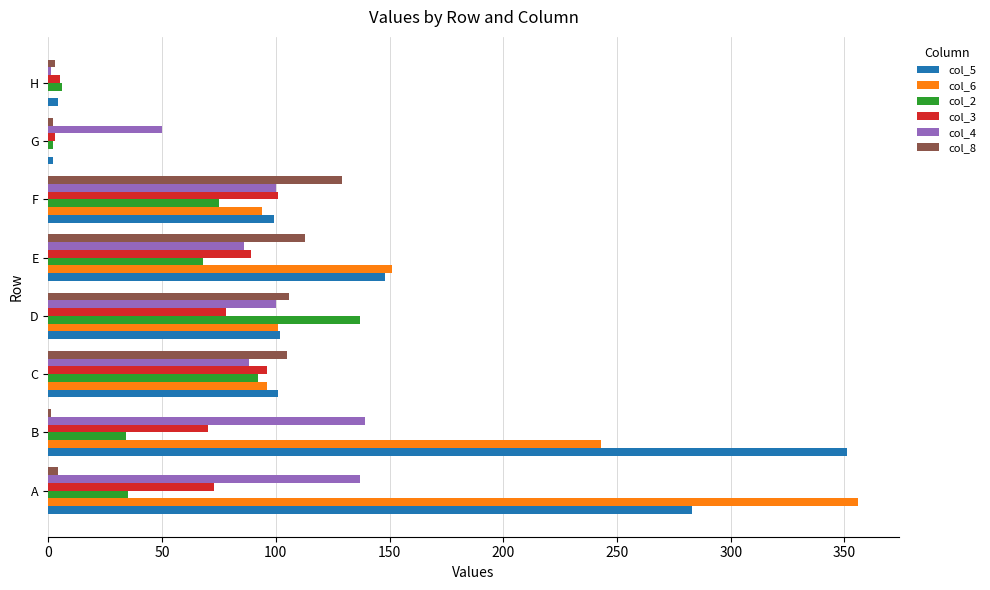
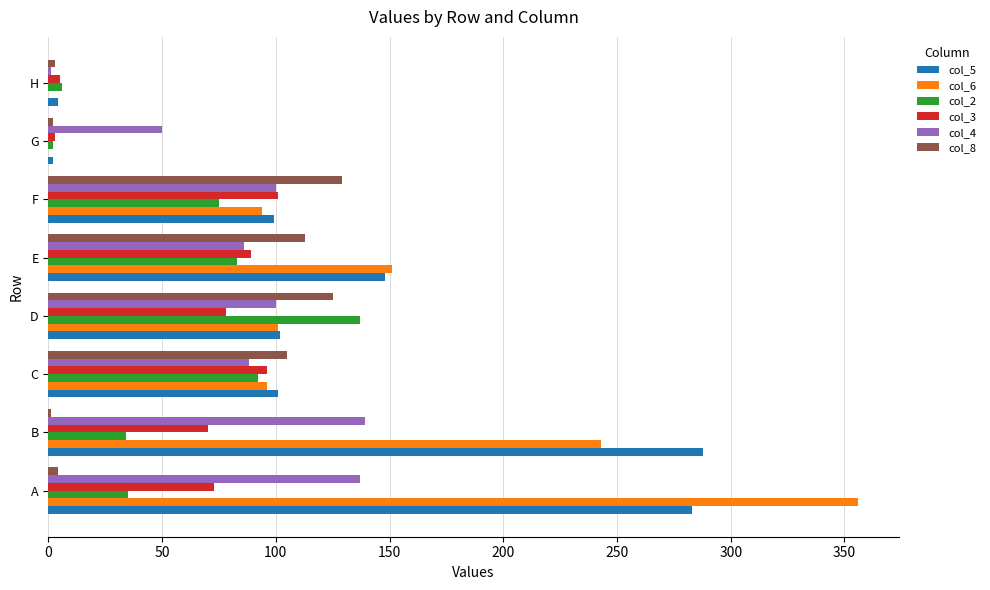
  {
    "col_5": {
      "H": 4,
      "G": 2,
      "F": 99,
      "E": 148,
      "D": 102,
      "C": 101,
-     "B": 351,
+     "B": 288,
      "A": 283
    },
    "col_6": {
      "H": 0,
      "G": 0,
      "F": 94,
      "E": 151,
      "D": 101,
      "C": 96,
      "B": 243,
      "A": 356
    },
    "col_2": {
      "H": 6,
      "G": 2,
      "F": 75,
-     "E": 68,
+     "E": 83,
      "D": 137,
      "C": 92,
      "B": 34,
      "A": 35
    },
    "col_3": {
      "H": 5,
      "G": 3,
      "F": 101,
      "E": 89,
      "D": 78,
      "C": 96,
      "B": 70,
      "A": 73
    },
    "col_4": {
      "G": 50,
      "F": 100,
      "E": 86,
      "D": 100,
      "C": 88,
      "B": 139,
      "A": 137
    },
    "col_8": {
      "H": 3,
      "G": 2,
      "F": 129,
      "E": 113,
-     "D": 106,
+     "D": 125,
      "C": 105,
      "A": 4
    }
  }
